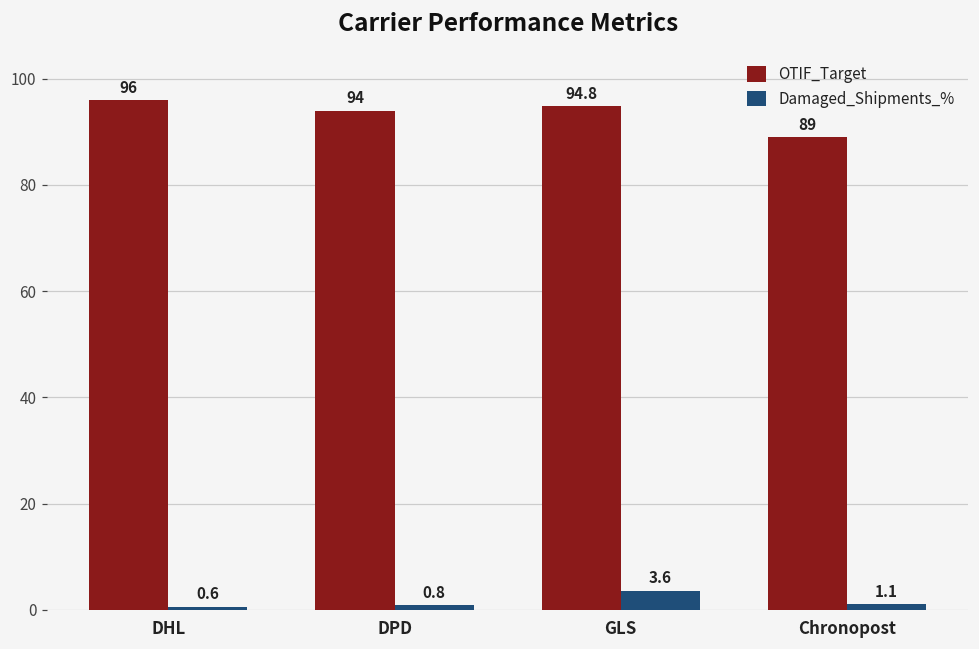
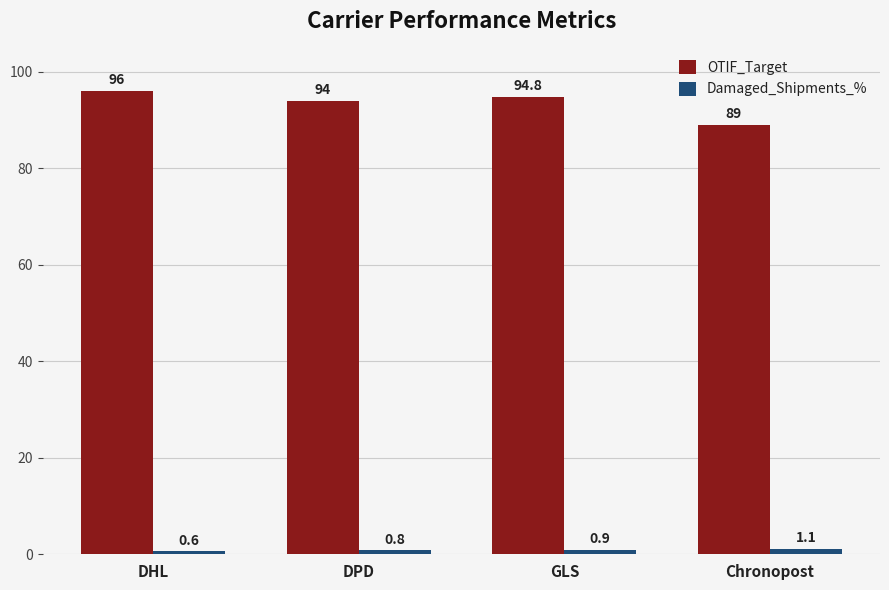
  {
    "OTIF_Target": {
      "DHL": 96,
      "DPD": 94,
      "GLS": 94.8,
      "Chronopost": 89
    },
    "Damaged_Shipments_%": {
      "DHL": 0.6,
      "DPD": 0.8,
-     "GLS": 3.6,
+     "GLS": 0.9,
      "Chronopost": 1.1
    }
  }
